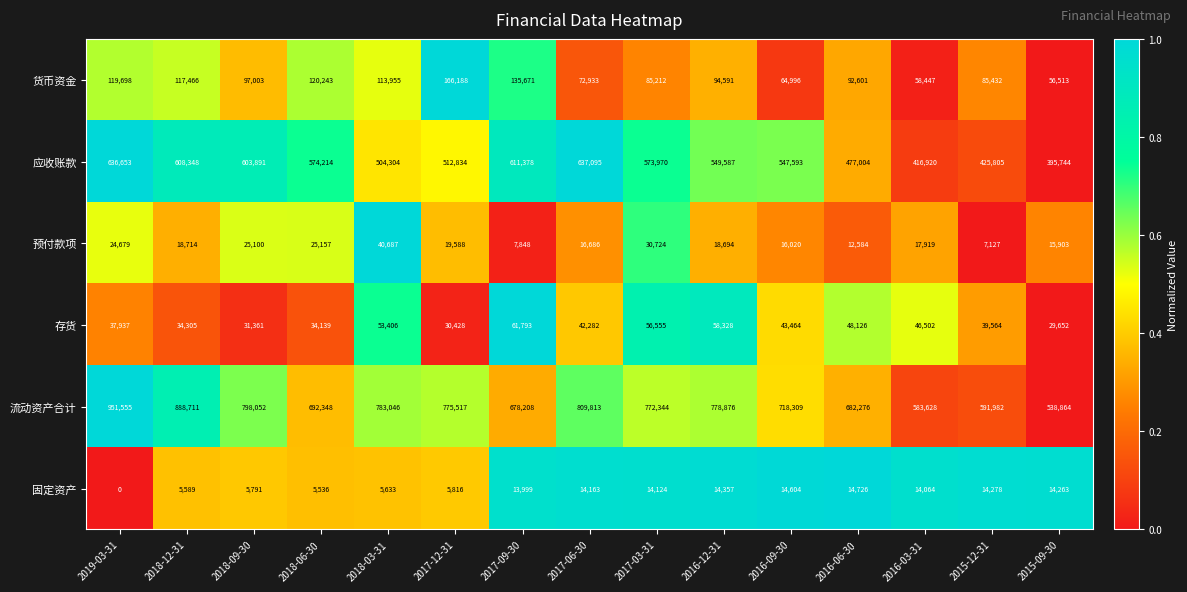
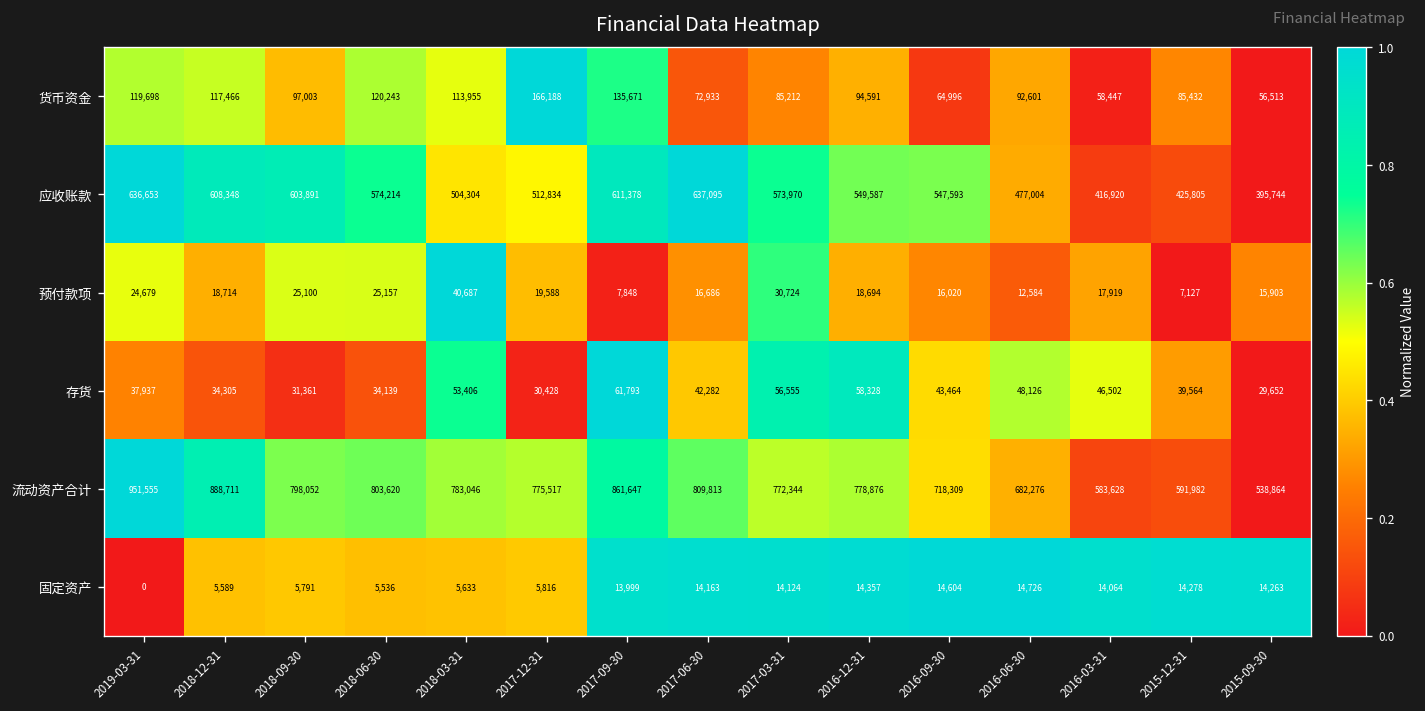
  {
    "货币资金": {
      "2019-03-31": "119,698",
      "2018-12-31": "117,466",
      "2018-09-30": "97,003",
      "2018-06-30": "120,243",
      "2018-03-31": "113,955",
      "2017-12-31": "166,188",
      "2017-09-30": "135,671",
      "2017-06-30": "72,933",
      "2017-03-31": "85,212",
      "2016-12-31": "94,591",
      "2016-09-30": "64,996",
      "2016-06-30": "92,601",
      "2016-03-31": "58,447",
      "2015-12-31": "85,432",
      "2015-09-30": "56,513"
    },
    "应收账款": {
      "2019-03-31": "636,653",
      "2018-12-31": "608,348",
      "2018-09-30": "603,891",
      "2018-06-30": "574,214",
      "2018-03-31": "504,304",
      "2017-12-31": "512,834",
      "2017-09-30": "611,378",
      "2017-06-30": "637,095",
      "2017-03-31": "573,970",
      "2016-12-31": "549,587",
      "2016-09-30": "547,593",
      "2016-06-30": "477,004",
      "2016-03-31": "416,920",
      "2015-12-31": "425,805",
      "2015-09-30": "395,744"
    },
    "预付款项": {
      "2019-03-31": "24,679",
      "2018-12-31": "18,714",
      "2018-09-30": "25,100",
      "2018-06-30": "25,157",
      "2018-03-31": "40,687",
      "2017-12-31": "19,588",
      "2017-09-30": "7,848",
      "2017-06-30": "16,686",
      "2017-03-31": "30,724",
      "2016-12-31": "18,694",
      "2016-09-30": "16,020",
      "2016-06-30": "12,584",
      "2016-03-31": "17,919",
      "2015-12-31": "7,127",
      "2015-09-30": "15,903"
    },
    "存货": {
      "2019-03-31": "37,937",
      "2018-12-31": "34,305",
      "2018-09-30": "31,361",
      "2018-06-30": "34,139",
      "2018-03-31": "53,406",
      "2017-12-31": "30,428",
      "2017-09-30": "61,793",
      "2017-06-30": "42,282",
      "2017-03-31": "56,555",
      "2016-12-31": "58,328",
      "2016-09-30": "43,464",
      "2016-06-30": "48,126",
      "2016-03-31": "46,502",
      "2015-12-31": "39,564",
      "2015-09-30": "29,652"
    },
    "流动资产合计": {
      "2019-03-31": "951,555",
      "2018-12-31": "888,711",
      "2018-09-30": "798,052",
-     "2018-06-30": "692,348",
+     "2018-06-30": "803,620",
      "2018-03-31": "783,046",
      "2017-12-31": "775,517",
-     "2017-09-30": "678,208",
+     "2017-09-30": "861,647",
      "2017-06-30": "809,813",
      "2017-03-31": "772,344",
      "2016-12-31": "778,876",
      "2016-09-30": "718,309",
      "2016-06-30": "682,276",
      "2016-03-31": "583,628",
      "2015-12-31": "591,982",
      "2015-09-30": "538,864"
    },
    "固定资产": {
      "2019-03-31": "0",
      "2018-12-31": "5,589",
      "2018-09-30": "5,791",
      "2018-06-30": "5,536",
      "2018-03-31": "5,633",
      "2017-12-31": "5,816",
      "2017-09-30": "13,999",
      "2017-06-30": "14,163",
      "2017-03-31": "14,124",
      "2016-12-31": "14,357",
      "2016-09-30": "14,604",
      "2016-06-30": "14,726",
      "2016-03-31": "14,064",
      "2015-12-31": "14,278",
      "2015-09-30": "14,263"
    }
  }
